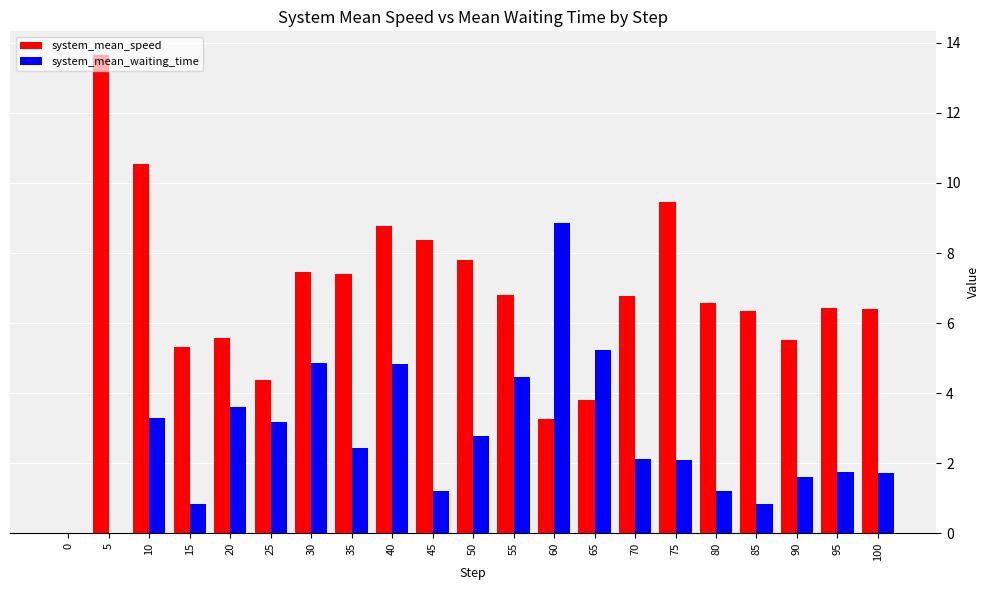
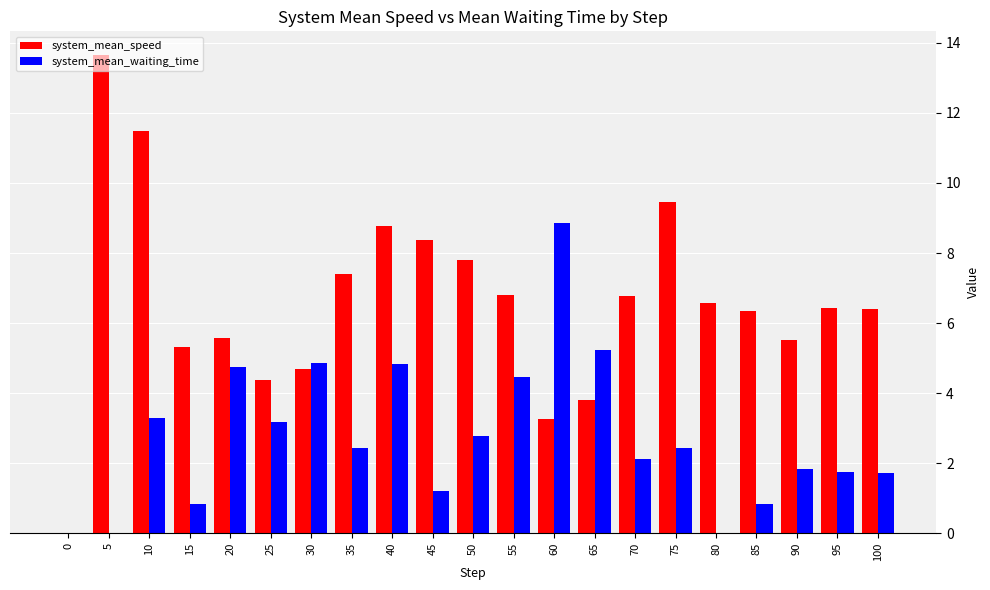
  {
    "system_mean_speed": {
      "0": 0.0,
-     "10": 10.5,
+     "10": 11.5,
      "15": 5.3,
      "20": 5.6,
      "25": 4.4,
-     "30": 7.4,
+     "30": 4.7,
      "35": 7.4,
      "40": 8.8,
      "45": 8.4,
      "50": 7.8,
      "55": 6.8,
      "60": 3.3,
      "65": 3.8,
      "70": 6.8,
      "75": 9.5,
      "80": 6.6,
      "85": 6.3,
      "90": 5.5,
      "95": 6.4,
      "100": 6.4
    },
    "system_mean_waiting_time": {
      "0": 0.0,
      "5": 0.0,
      "10": 3.3,
      "15": 0.8,
-     "20": 3.6,
+     "20": 4.7,
      "25": 3.2,
      "30": 4.9,
      "35": 2.4,
      "40": 4.8,
      "45": 1.2,
      "50": 2.8,
      "55": 4.5,
      "60": 8.9,
      "65": 5.2,
      "70": 2.1,
-     "75": 2.1,
-     "80": 1.2,
+     "75": 2.4,
+     "80": 0.0,
      "85": 0.8,
-     "90": 1.6,
+     "90": 1.8,
      "95": 1.8,
      "100": 1.7
    }
  }
